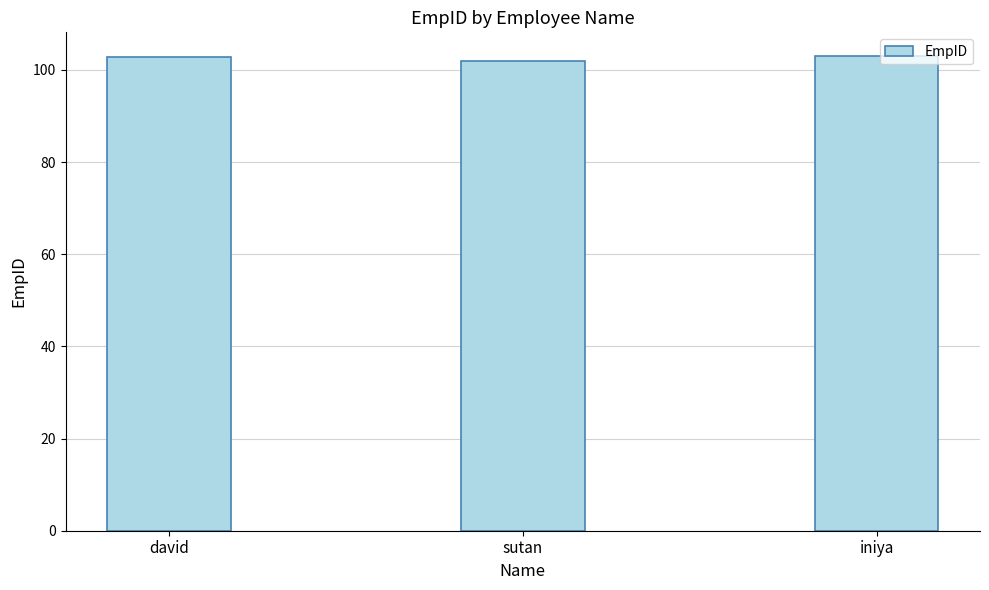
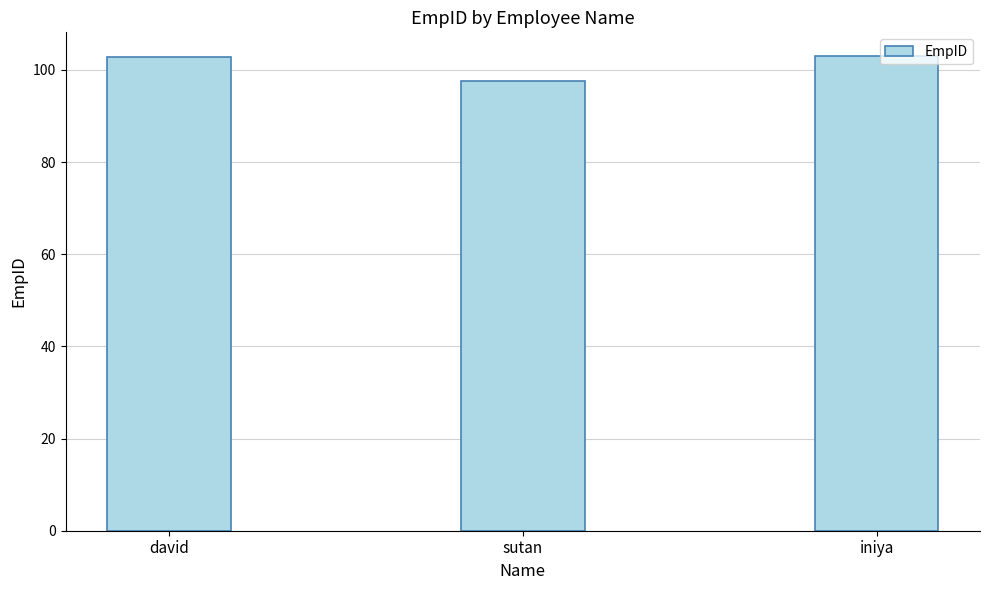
  {
    "david": 103,
-   "sutan": 102,
+   "sutan": 98,
    "iniya": 103
  }
